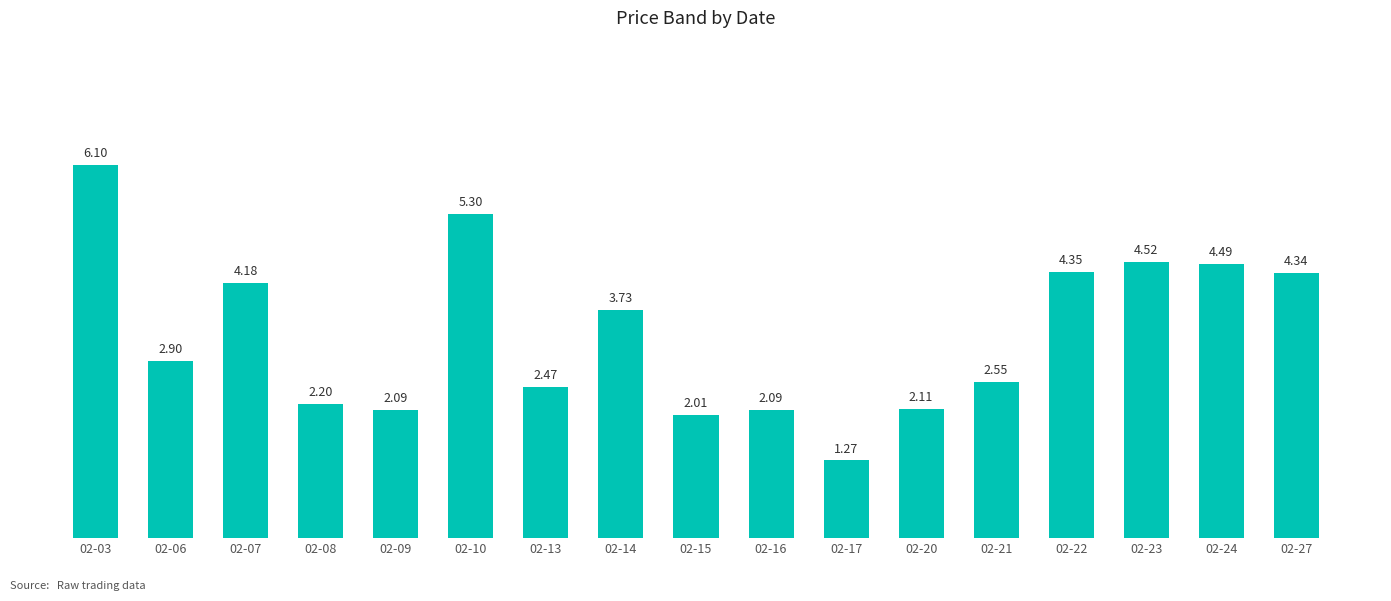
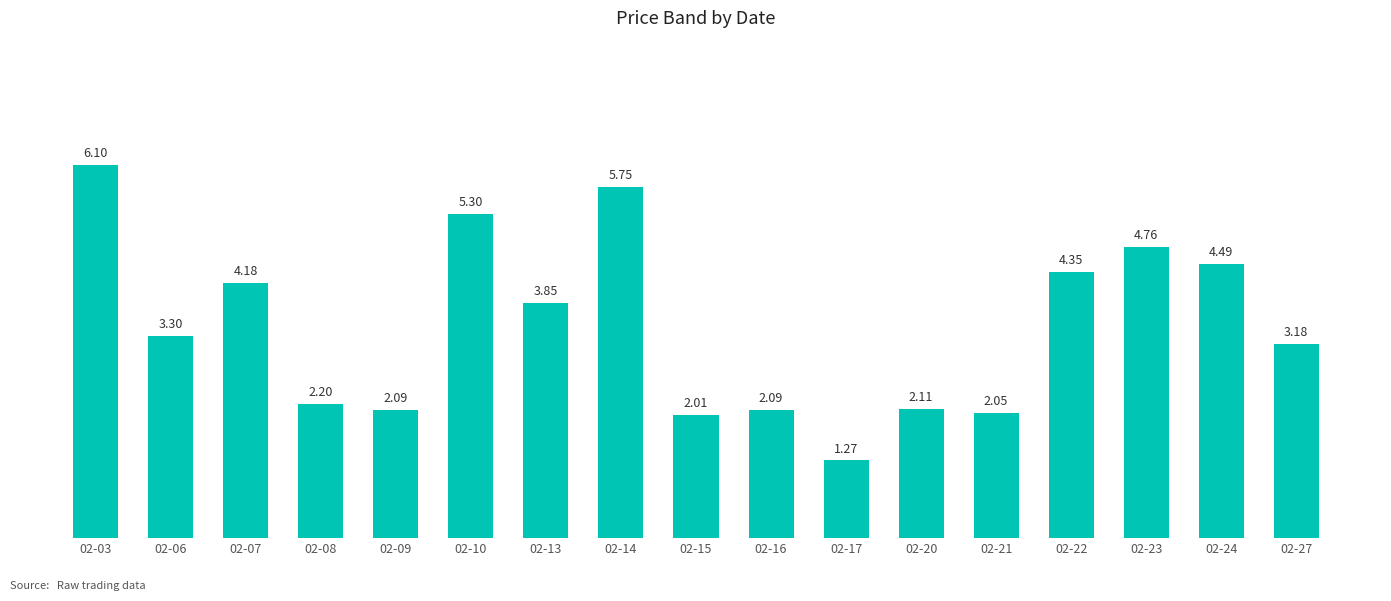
  {
    "02-03": 6.10,
-   "02-06": 2.90,
+   "02-06": 3.30,
    "02-07": 4.18,
    "02-08": 2.20,
    "02-09": 2.09,
    "02-10": 5.30,
-   "02-13": 2.47,
-   "02-14": 3.73,
+   "02-13": 3.85,
+   "02-14": 5.75,
    "02-15": 2.01,
    "02-16": 2.09,
    "02-17": 1.27,
    "02-20": 2.11,
-   "02-21": 2.55,
+   "02-21": 2.05,
    "02-22": 4.35,
-   "02-23": 4.52,
+   "02-23": 4.76,
    "02-24": 4.49,
-   "02-27": 4.34
+   "02-27": 3.18
  }
